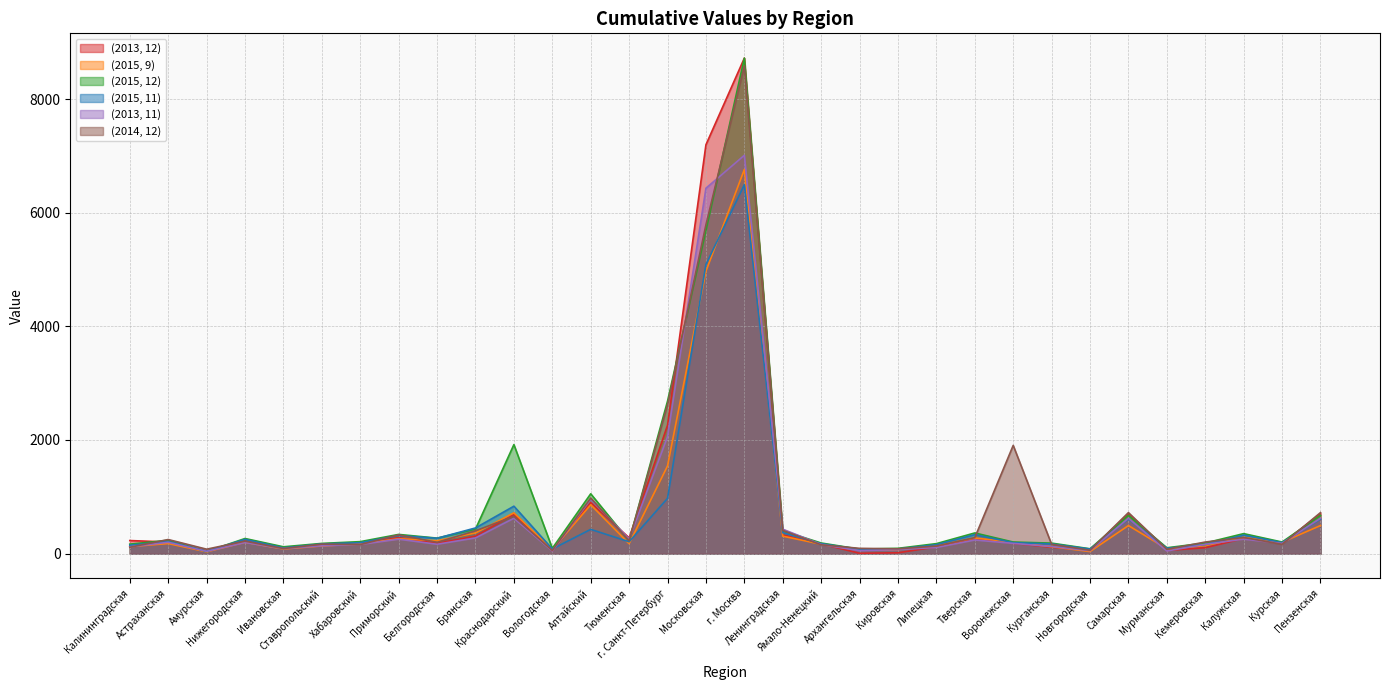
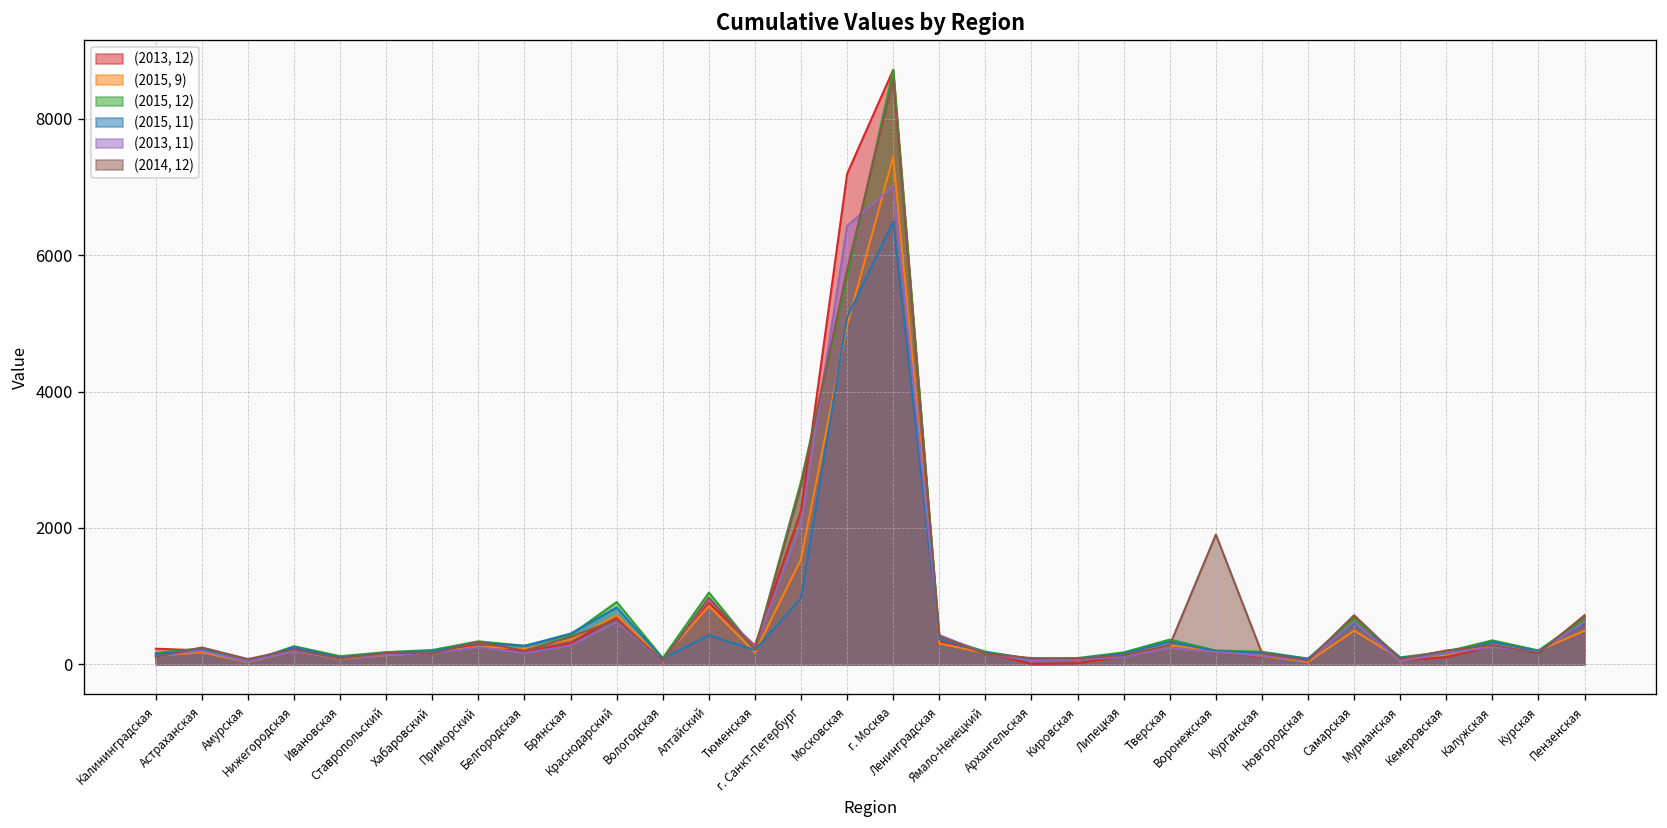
  {
    "(2013, 12)": {
      "Калининградская": 200,
      "г. Санкт-Петербург": 2300,
      "Московская": 7200,
      "Архангельская": 0,
      "Кировская": 0
    },
    "(2015, 9)": {
      "г. Санкт-Петербург": 1500,
      "Московская": 5000,
-     "г. Москва": 6800,
+     "г. Москва": 7400,
      "Самарская": 500,
      "Пензенская": 500
    },
    "(2015, 12)": {
-     "Краснодарский": 1900,
+     "Краснодарский": 900,
      "Алтайский": 1100,
      "г. Санкт-Петербург": 2700,
      "Московская": 5700
    },
    "(2015, 11)": {
      "Краснодарский": 800,
      "Алтайский": 400,
      "г. Санкт-Петербург": 1000,
      "Московская": 5100,
      "г. Москва": 6500
    },
    "(2013, 11)": {
      "г. Санкт-Петербург": 2100,
      "Московская": 6400,
      "г. Москва": 7000
    },
    "(2014, 12)": {
      "г. Санкт-Петербург": 2600,
      "Московская": 5800,
      "г. Москва": 8600,
      "Воронежская": 1900
    }
  }
